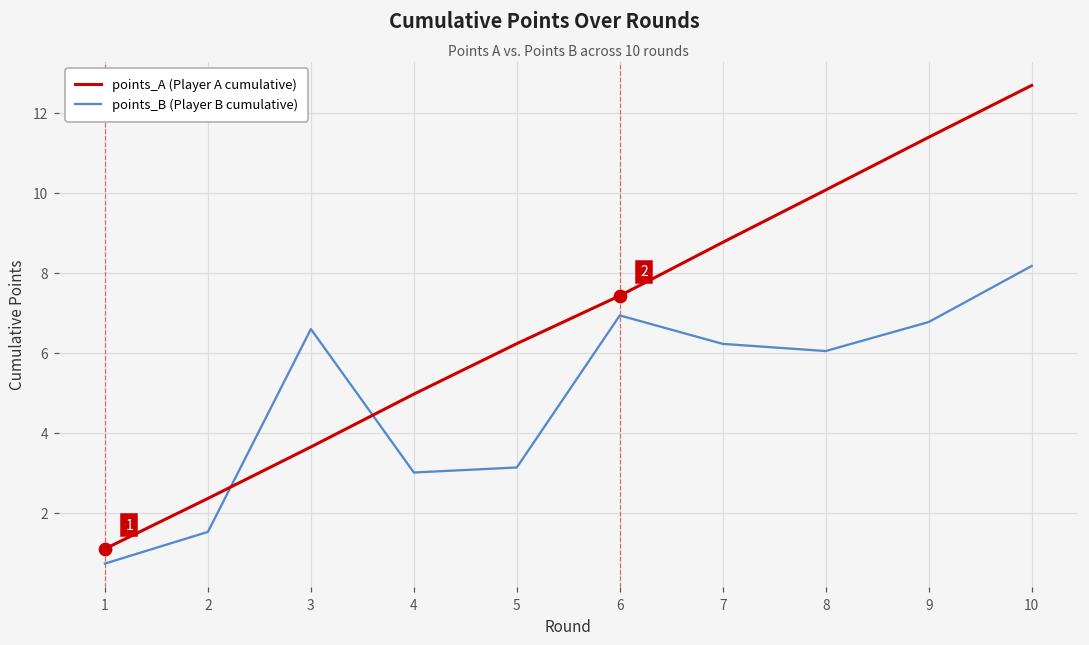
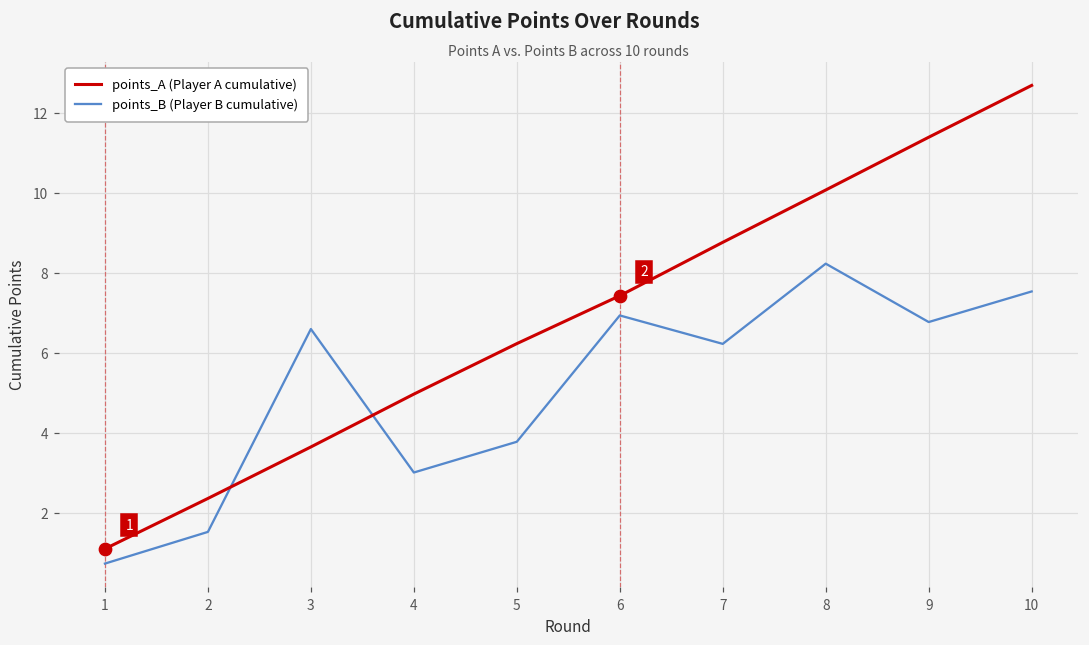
  {
    "points_B (Player B cumulative)": {
      "1": 0.7,
      "2": 1.5,
      "3": 6.6,
      "4": 3.0,
-     "5": 3.1,
+     "5": 3.8,
      "6": 6.9,
      "7": 6.2,
-     "8": 6.0,
+     "8": 8.2,
      "9": 6.8,
-     "10": 8.2
+     "10": 7.5
    }
  }
